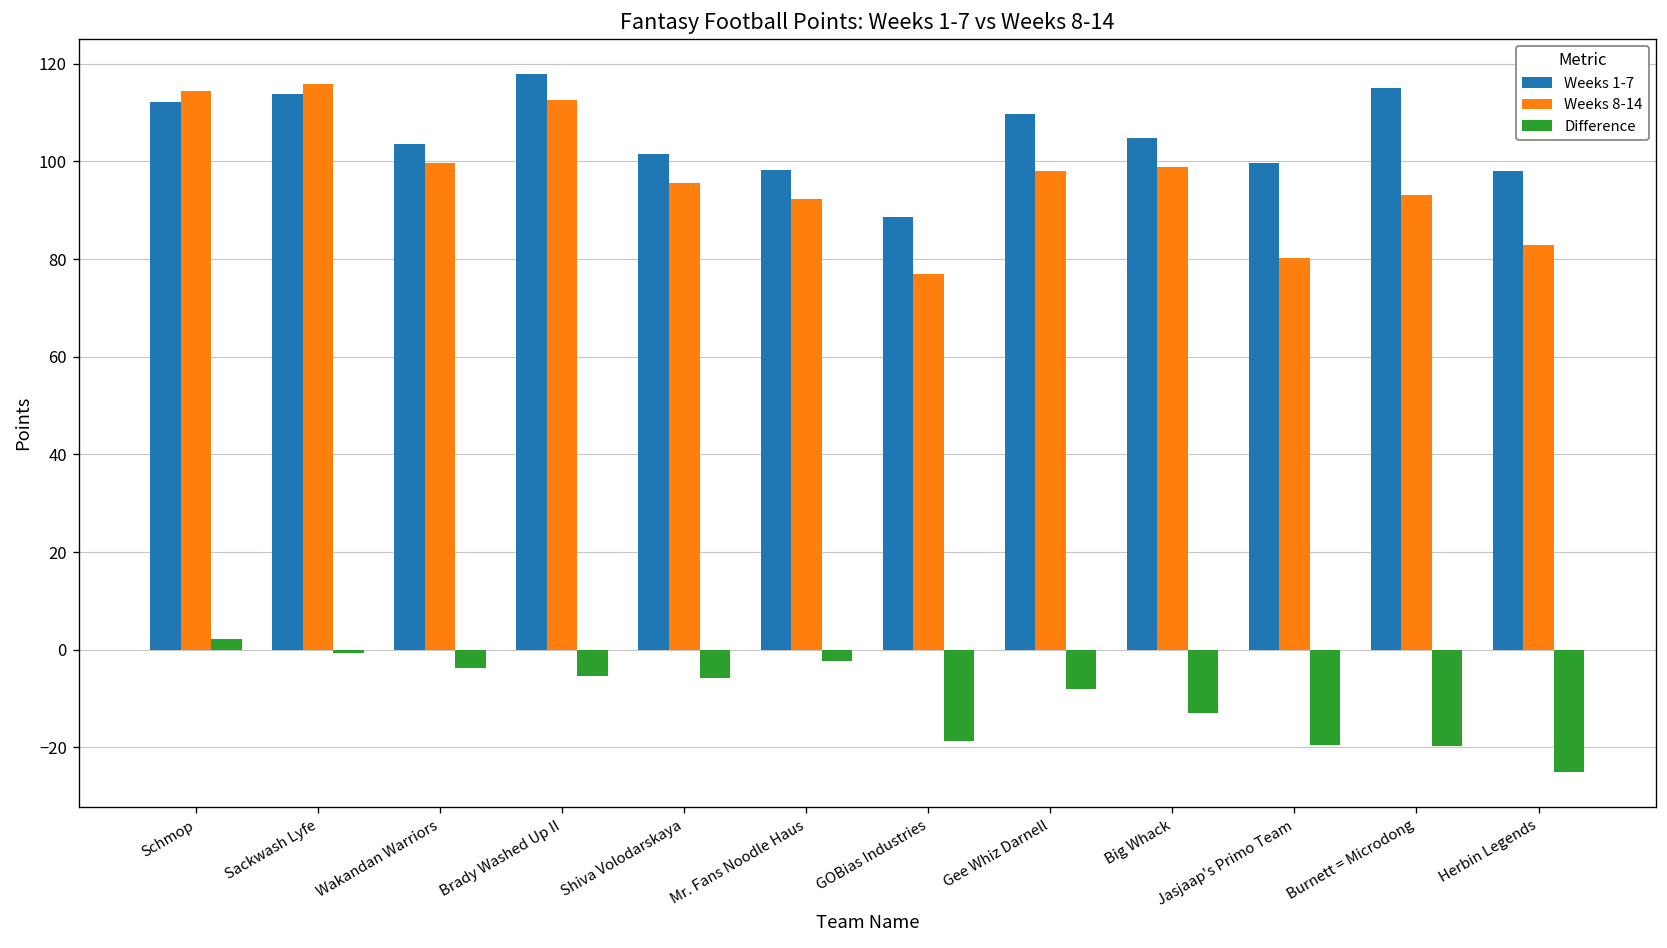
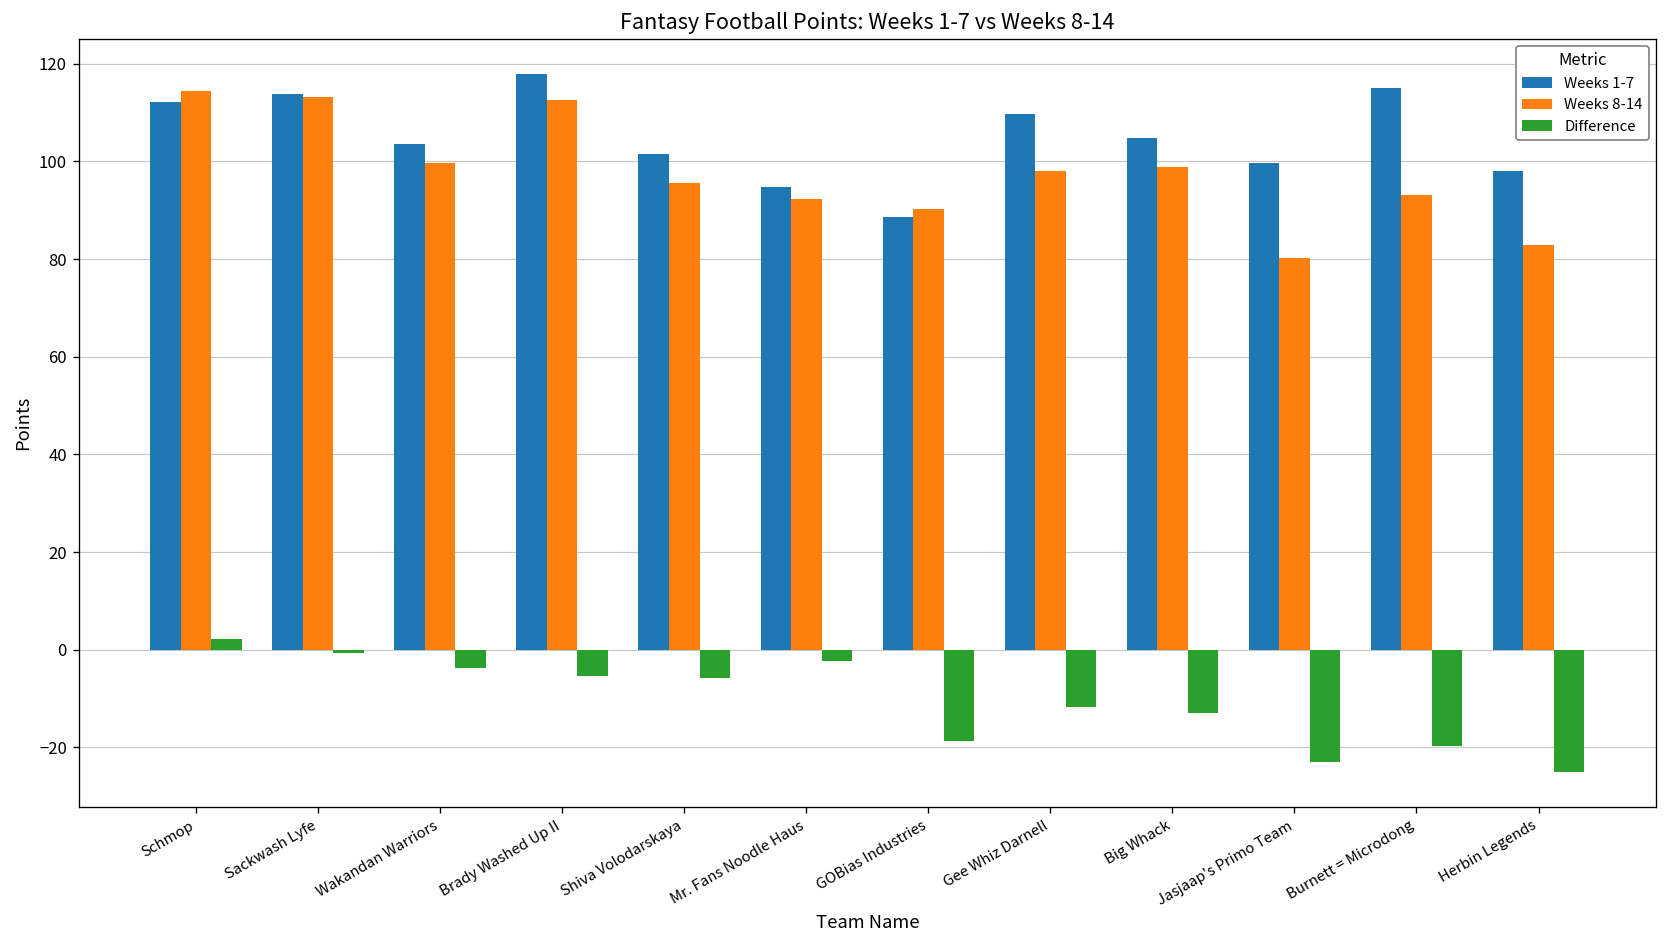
  {
    "Weeks 1-7": {
      "Schmop": 112,
      "Sackwash Lyfe": 114,
      "Wakandan Warriors": 104,
      "Brady Washed Up II": 118,
      "Shiva Volodarskaya": 101,
-     "Mr. Fans Noodle Haus": 98,
+     "Mr. Fans Noodle Haus": 95,
      "GOBias Industries": 89,
      "Gee Whiz Darnell": 110,
      "Big Whack": 105,
      "Jasjaap's Primo Team": 100,
      "Burnett = Microdong": 115,
      "Herbin Legends": 98
    },
    "Weeks 8-14": {
      "Schmop": 114,
-     "Sackwash Lyfe": 116,
+     "Sackwash Lyfe": 113,
      "Wakandan Warriors": 100,
      "Brady Washed Up II": 113,
      "Shiva Volodarskaya": 96,
      "Mr. Fans Noodle Haus": 92,
-     "GOBias Industries": 77,
+     "GOBias Industries": 90,
      "Gee Whiz Darnell": 98,
      "Big Whack": 99,
      "Jasjaap's Primo Team": 80,
      "Burnett = Microdong": 93,
      "Herbin Legends": 83
    },
    "Difference": {
      "Schmop": 2,
      "Sackwash Lyfe": -1,
      "Wakandan Warriors": -4,
      "Brady Washed Up II": -5,
      "Shiva Volodarskaya": -6,
      "Mr. Fans Noodle Haus": -2,
      "GOBias Industries": -19,
-     "Gee Whiz Darnell": -8,
+     "Gee Whiz Darnell": -12,
      "Big Whack": -13,
-     "Jasjaap's Primo Team": -20,
+     "Jasjaap's Primo Team": -23,
      "Burnett = Microdong": -20,
      "Herbin Legends": -25
    }
  }
